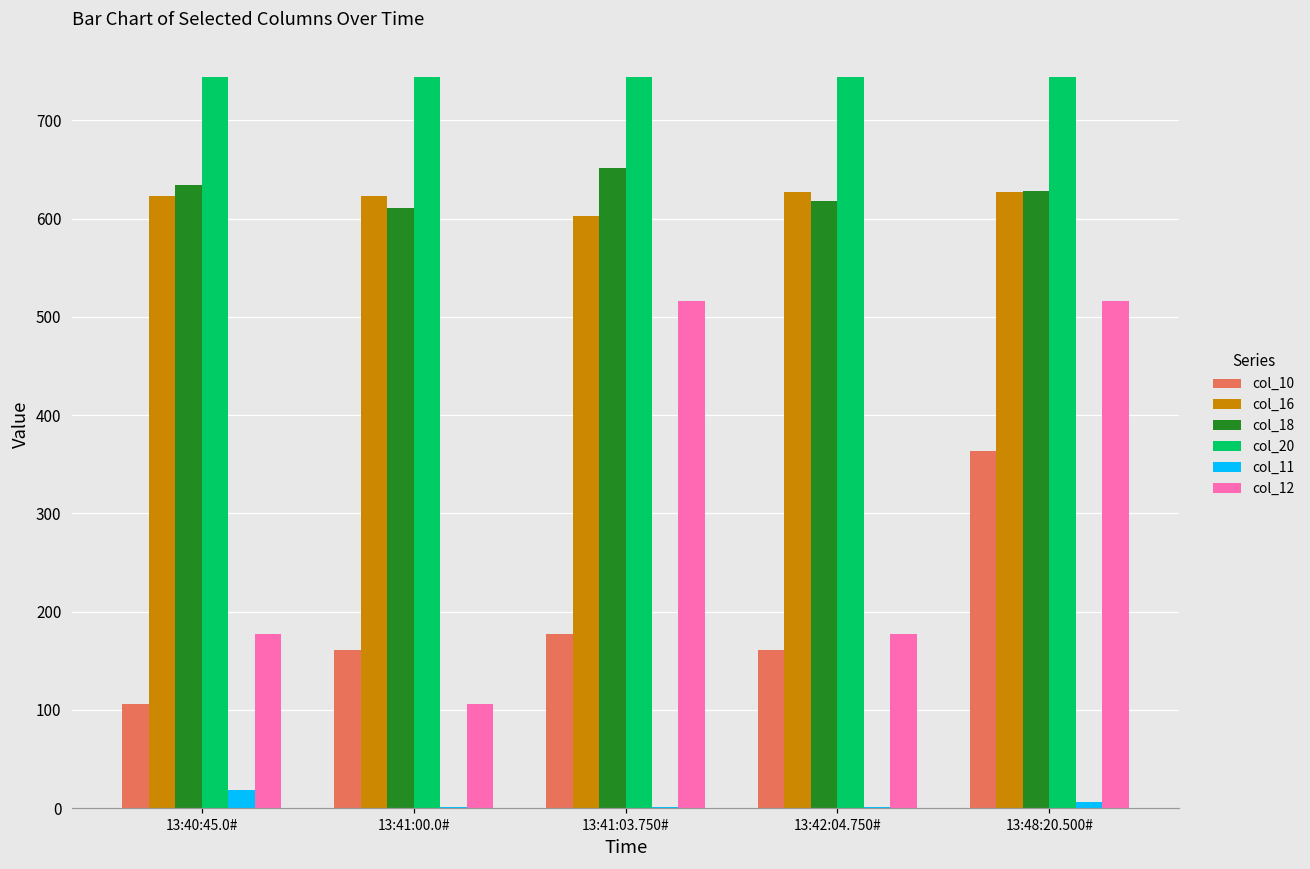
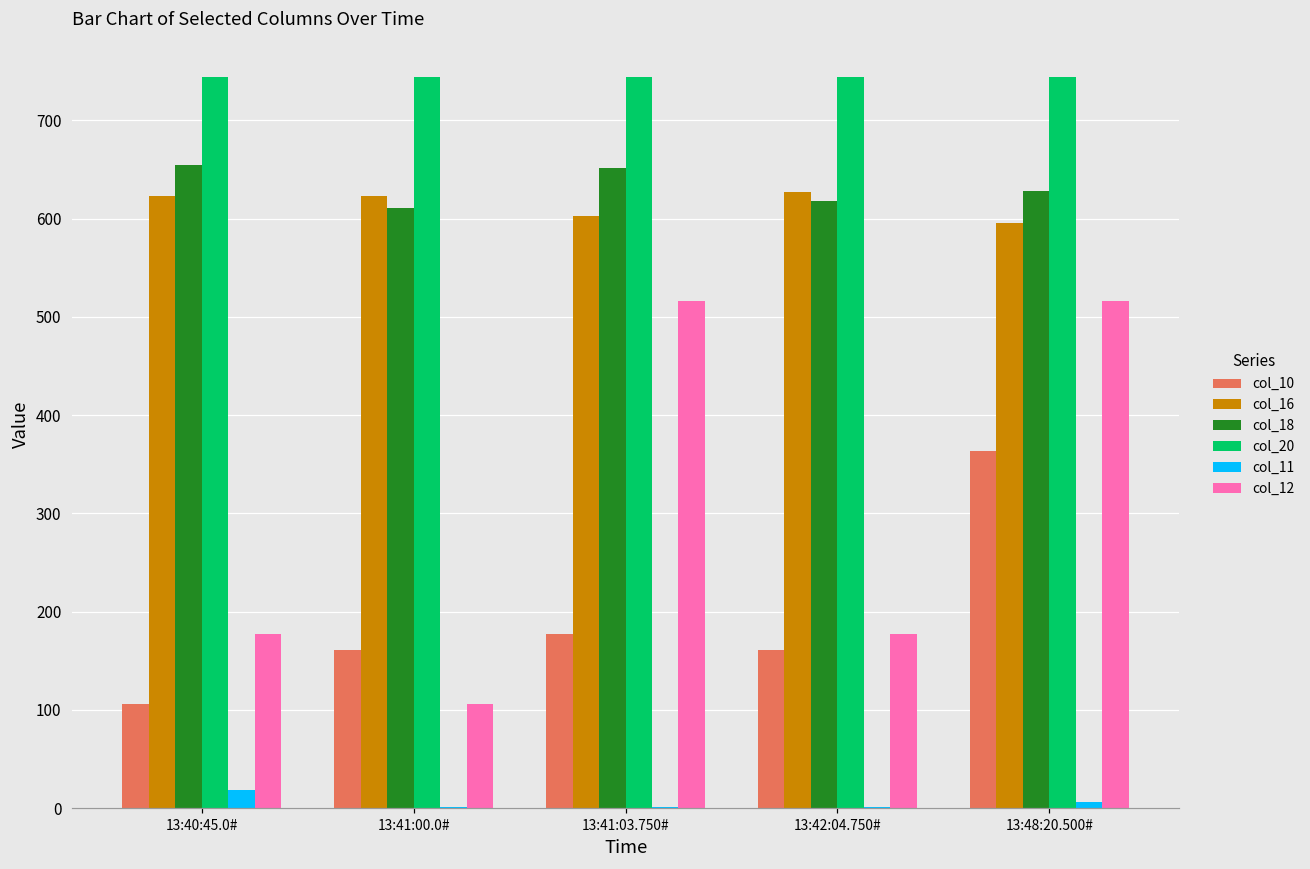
  {
    "col_10": {
      "13:40:45.0#": 110,
      "13:41:00.0#": 160,
      "13:41:03.750#": 180,
      "13:42:04.750#": 160,
      "13:48:20.500#": 360
    },
    "col_16": {
      "13:40:45.0#": 620,
      "13:41:00.0#": 620,
      "13:41:03.750#": 600,
      "13:42:04.750#": 630,
-     "13:48:20.500#": 630
+     "13:48:20.500#": 600
    },
    "col_18": {
-     "13:40:45.0#": 630,
+     "13:40:45.0#": 660,
      "13:41:00.0#": 610,
      "13:41:03.750#": 650,
      "13:42:04.750#": 620,
      "13:48:20.500#": 630
    },
    "col_20": {
      "13:40:45.0#": 740,
      "13:41:00.0#": 740,
      "13:41:03.750#": 740,
      "13:42:04.750#": 740,
      "13:48:20.500#": 740
    },
    "col_11": {
      "13:40:45.0#": 20,
      "13:48:20.500#": 10
    },
    "col_12": {
      "13:40:45.0#": 180,
      "13:41:00.0#": 110,
      "13:41:03.750#": 520,
      "13:42:04.750#": 180,
      "13:48:20.500#": 520
    }
  }
